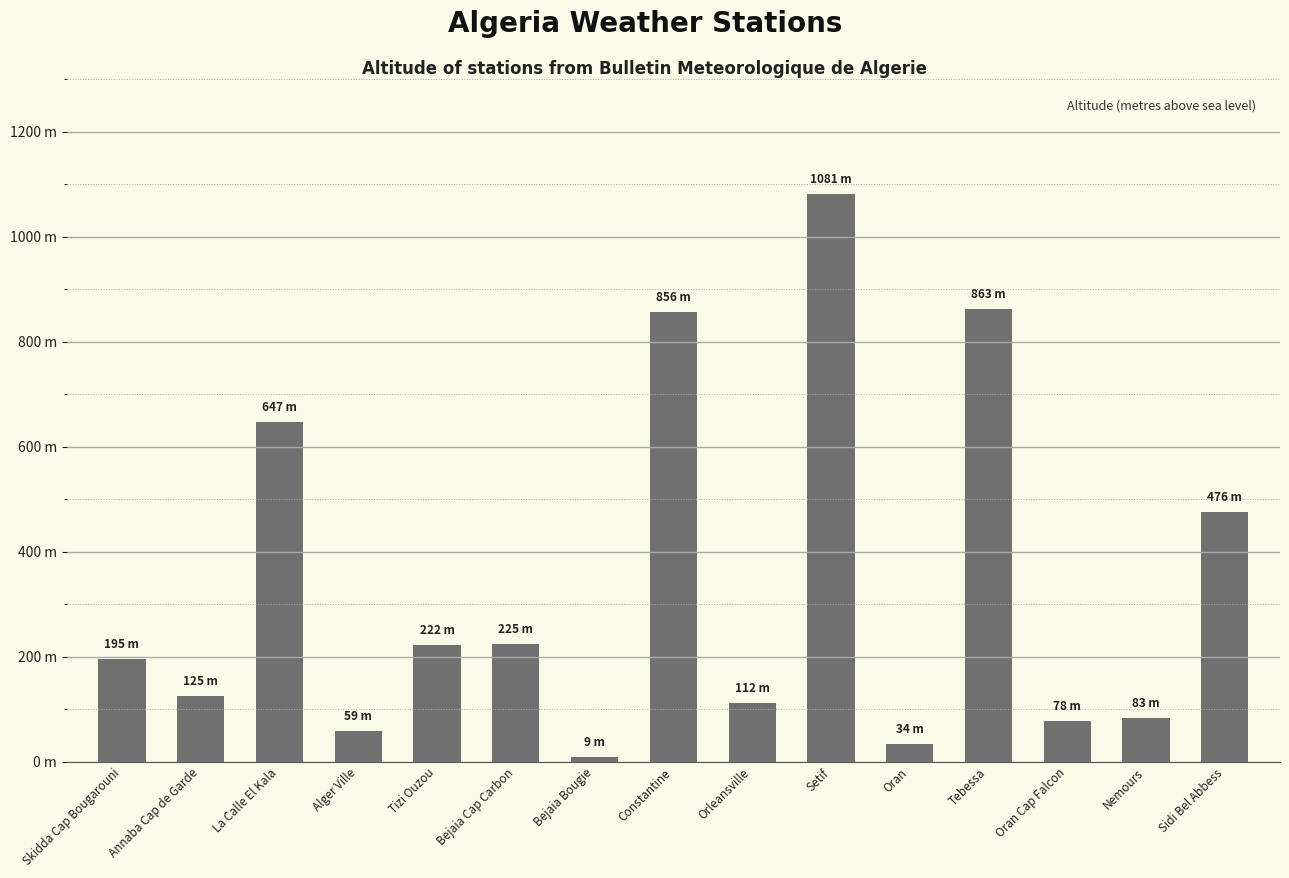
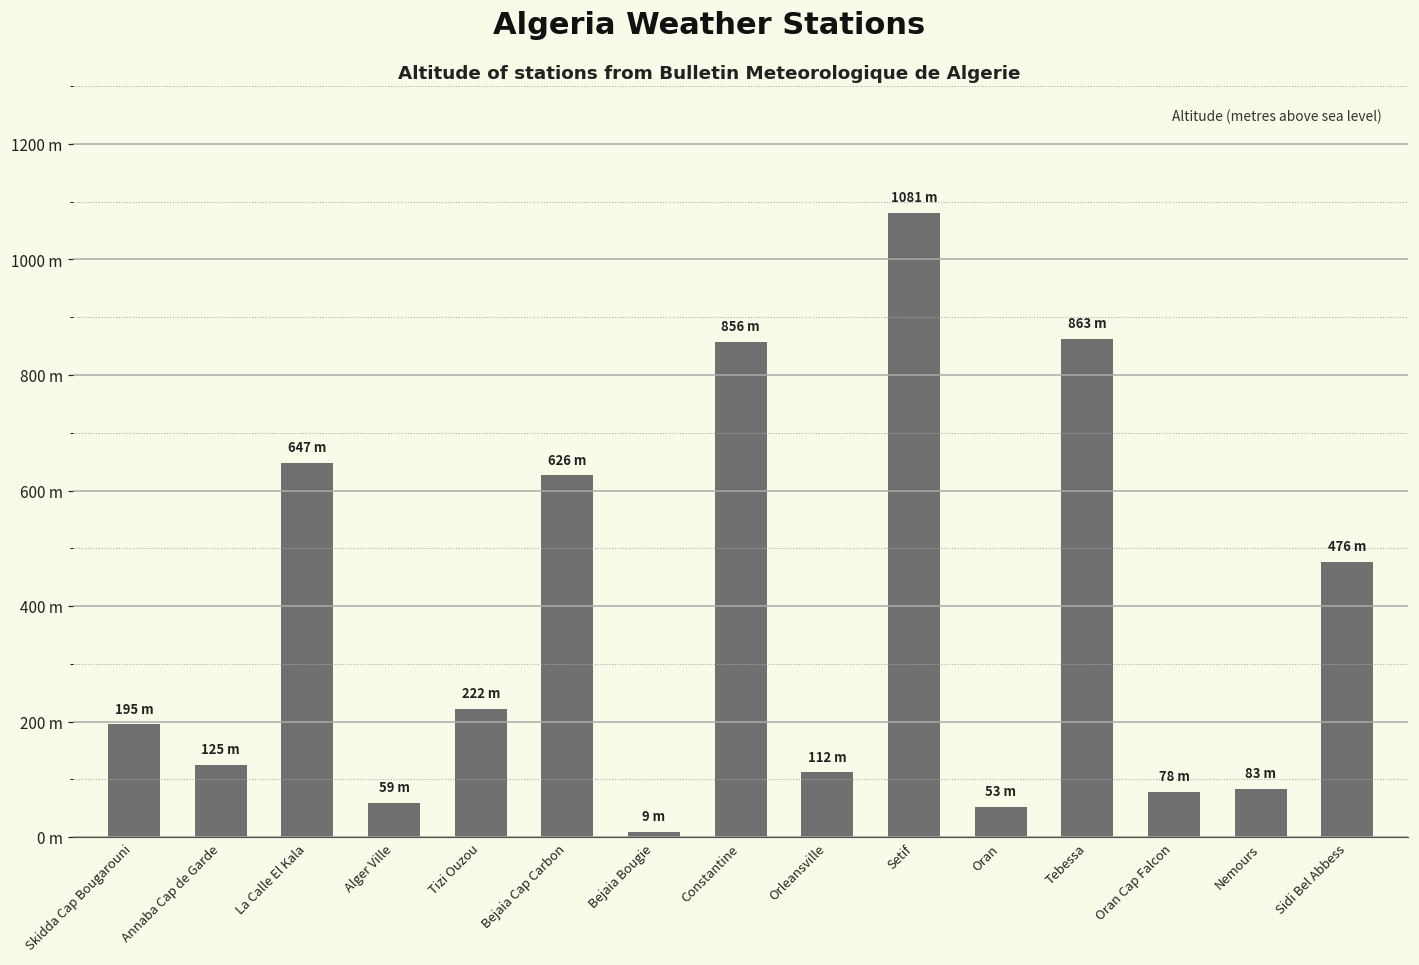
  {
    "Skidda Cap Bougarouni": 195,
    "Annaba Cap de Garde": 125,
    "La Calle El Kala": 647,
    "Alger Ville": 59,
    "Tizi Ouzou": 222,
-   "Bejaia Cap Carbon": 225,
+   "Bejaia Cap Carbon": 626,
    "Bejaia Bougie": 9,
    "Orleansville": 112,
    "Setif": 1081,
-   "Oran": 34,
+   "Oran": 53,
    "Tebessa": 863,
    "Oran Cap Falcon": 78,
    "Nemours": 83,
    "Sidi Bel Abbess": 476
  }
